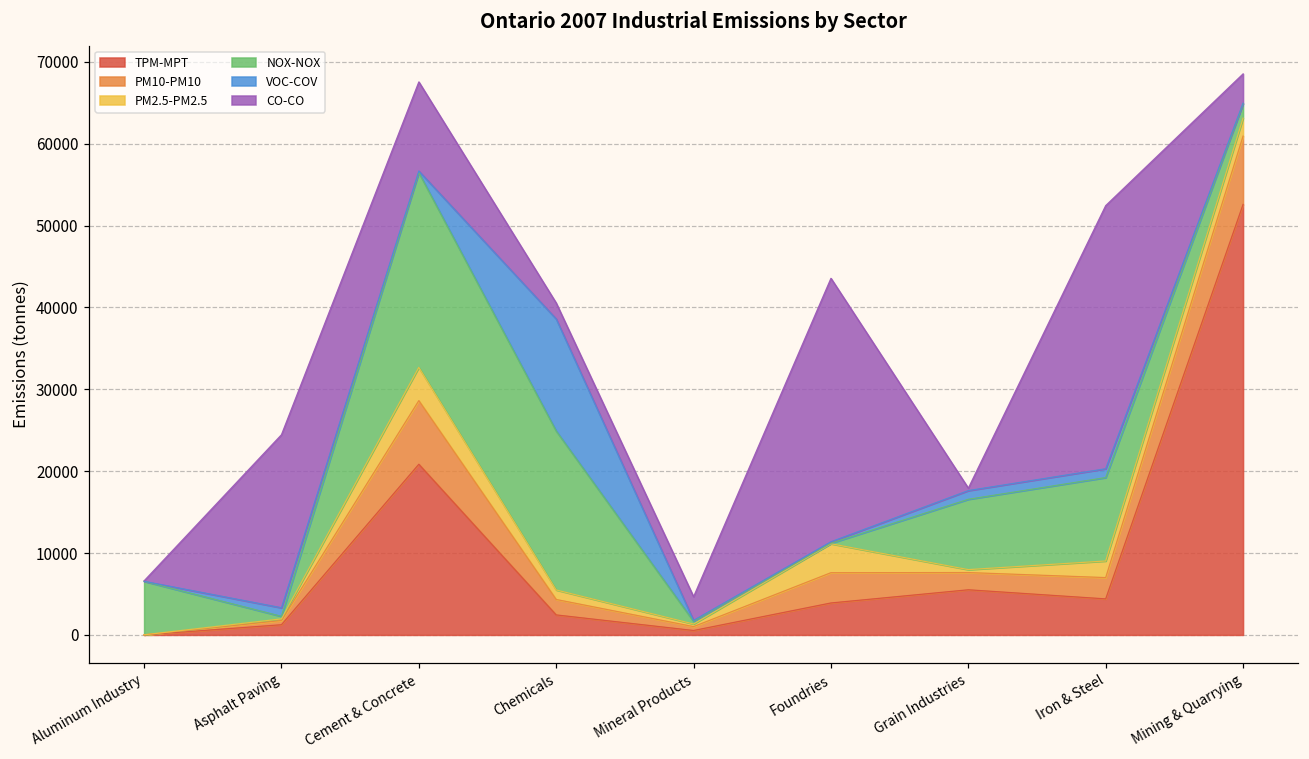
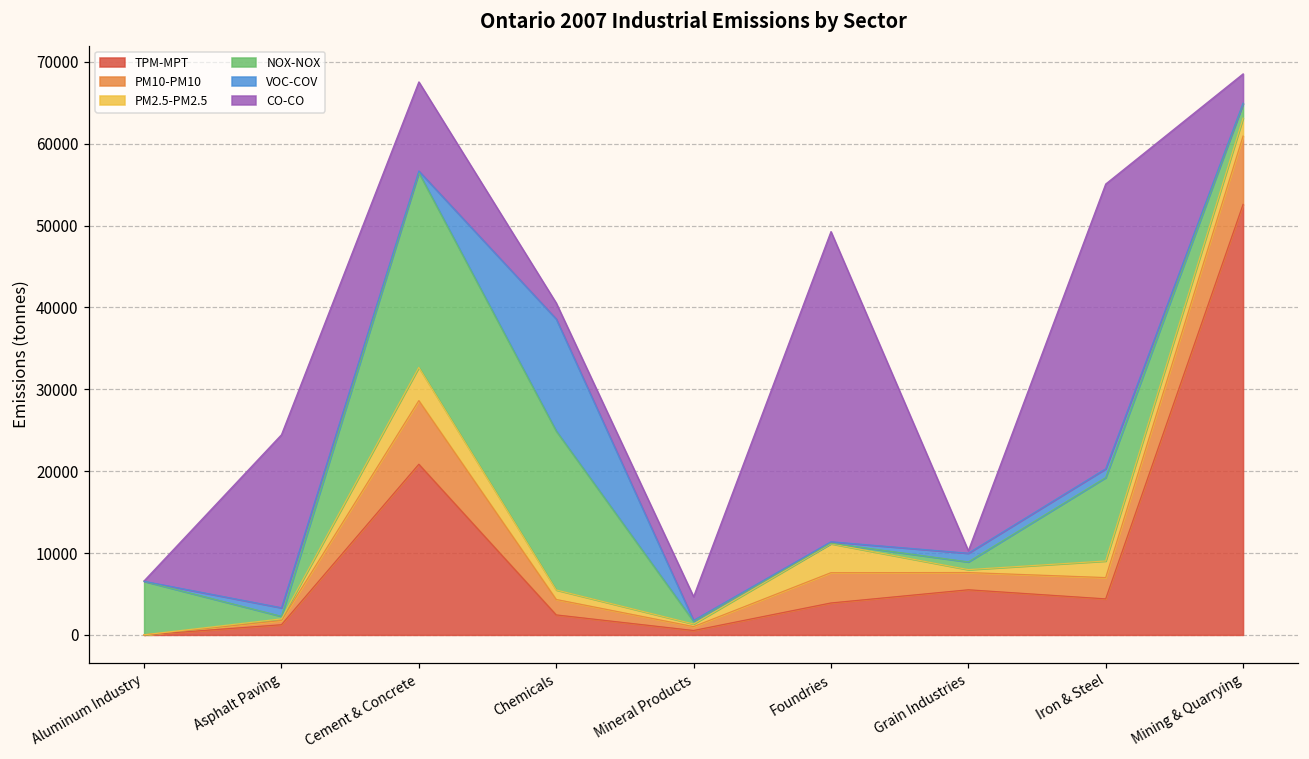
  {
    "NOX-NOX": {
      "Chemicals": 19000,
-     "Grain Industries": 9000,
+     "Grain Industries": 1000,
      "Iron & Steel": 10000
    },
    "VOC-COV": {
      "Asphalt Paving": 1000,
      "Chemicals": 14000,
      "Iron & Steel": 1000
    },
    "CO-CO": {
      "Asphalt Paving": 21000,
      "Cement & Concrete": 11000,
      "Chemicals": 2000,
      "Mineral Products": 3000,
-     "Foundries": 32000,
-     "Iron & Steel": 32000,
+     "Foundries": 38000,
+     "Iron & Steel": 35000,
      "Mining & Quarrying": 4000
    }
  }
